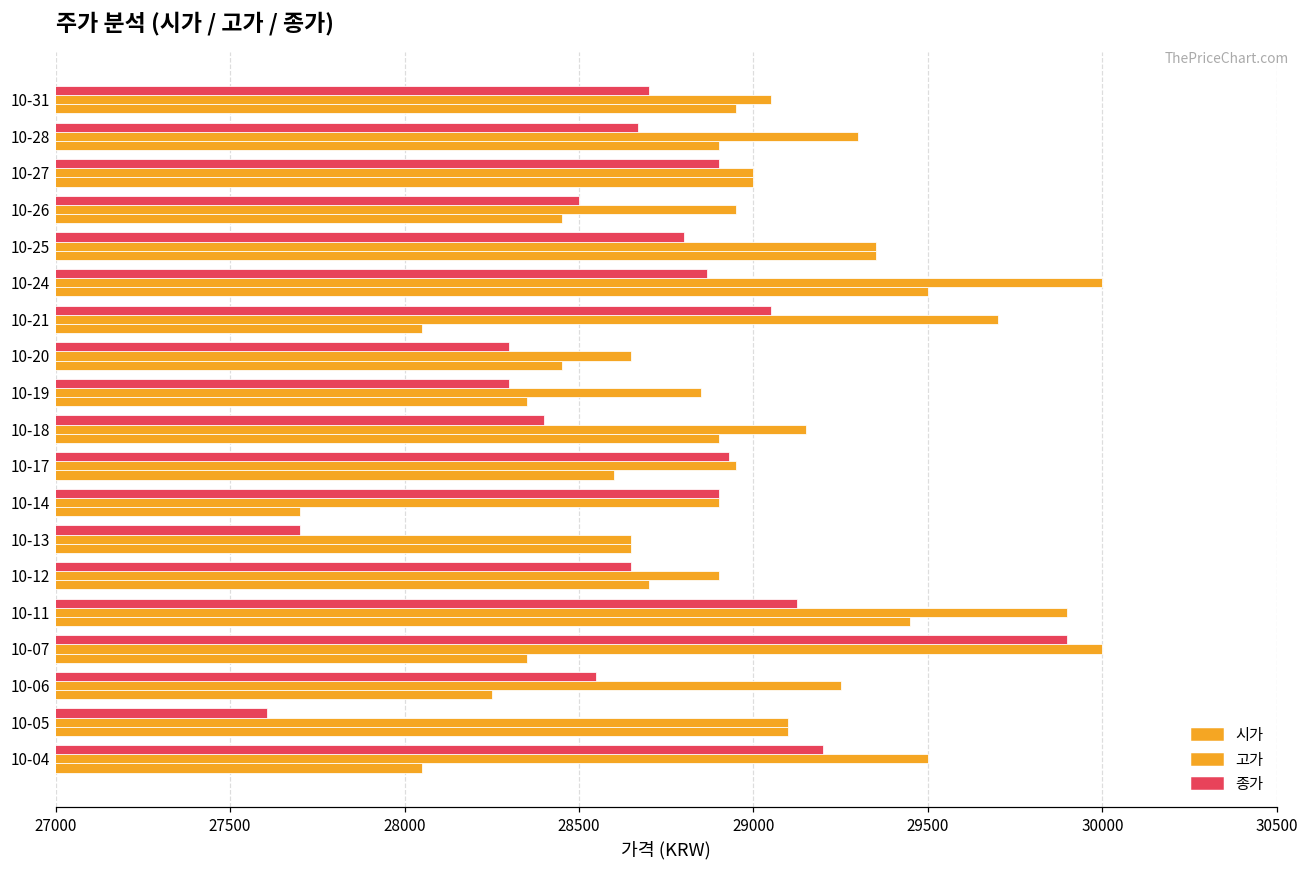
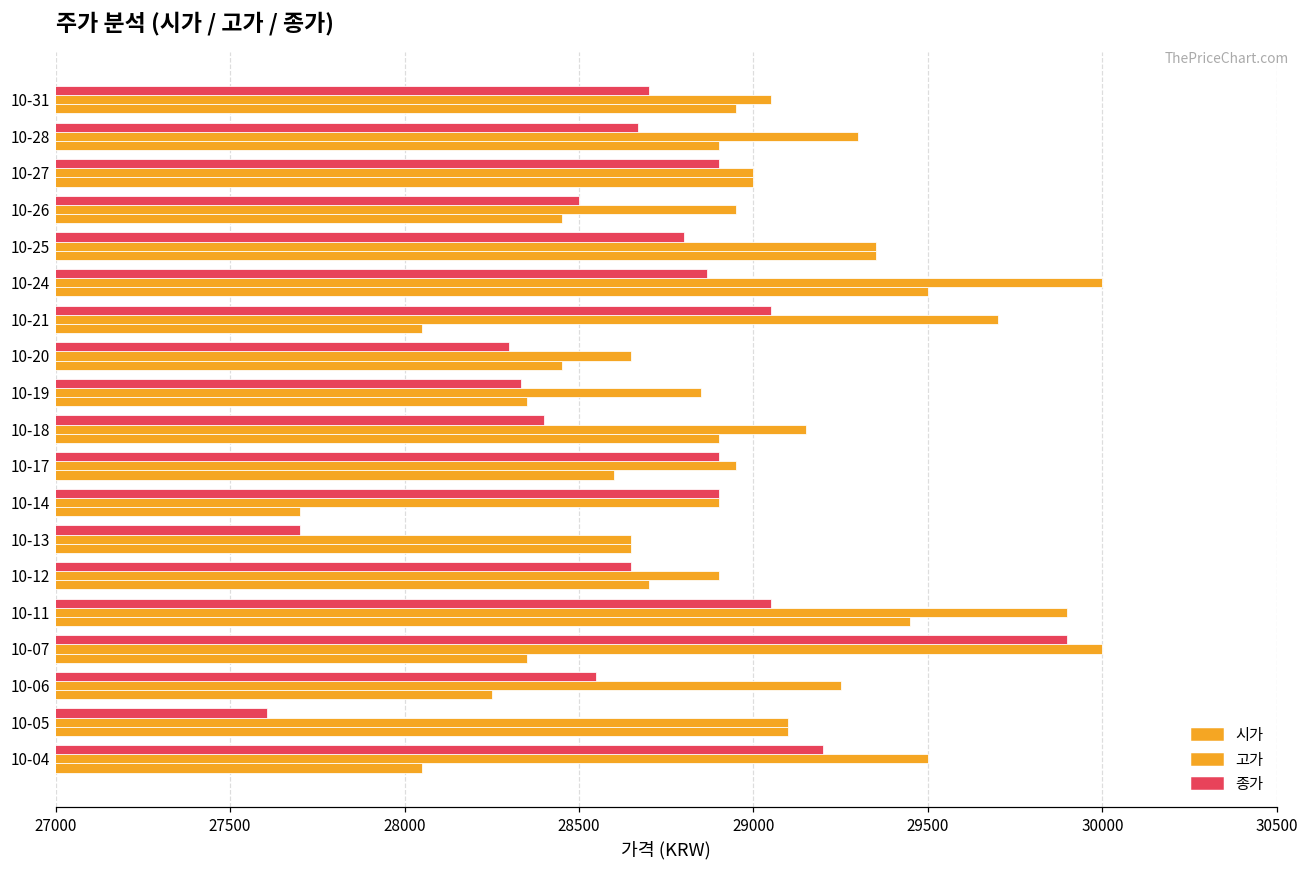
  {
    "종가": {
      "10-31": 28700,
      "10-28": 28670,
      "10-27": 28900,
      "10-26": 28500,
      "10-25": 28800,
      "10-24": 28870,
      "10-21": 29050,
      "10-20": 28300,
-     "10-19": 28300,
+     "10-19": 28340,
      "10-18": 28400,
-     "10-17": 28930,
+     "10-17": 28900,
      "10-14": 28900,
      "10-13": 27700,
      "10-12": 28650,
-     "10-11": 29130,
+     "10-11": 29050,
      "10-07": 29900,
      "10-06": 28550,
      "10-05": 27610,
      "10-04": 29200
    }
  }
